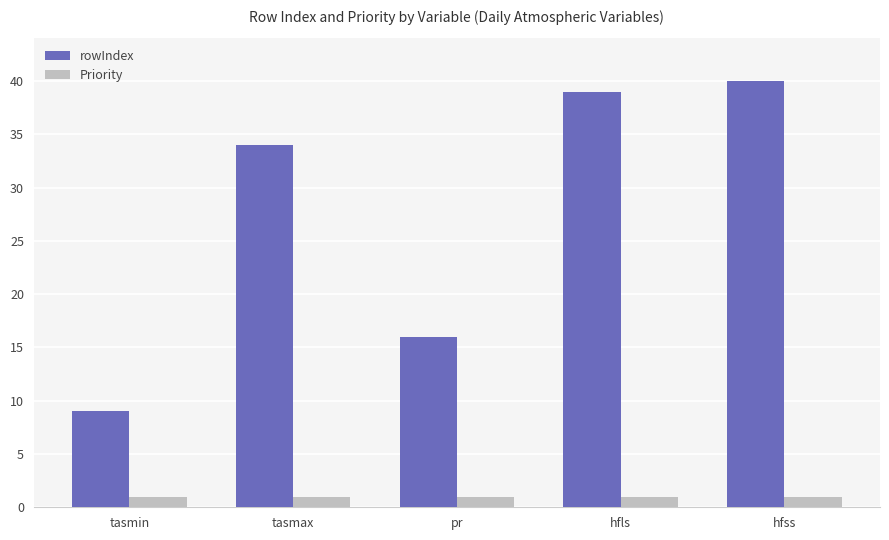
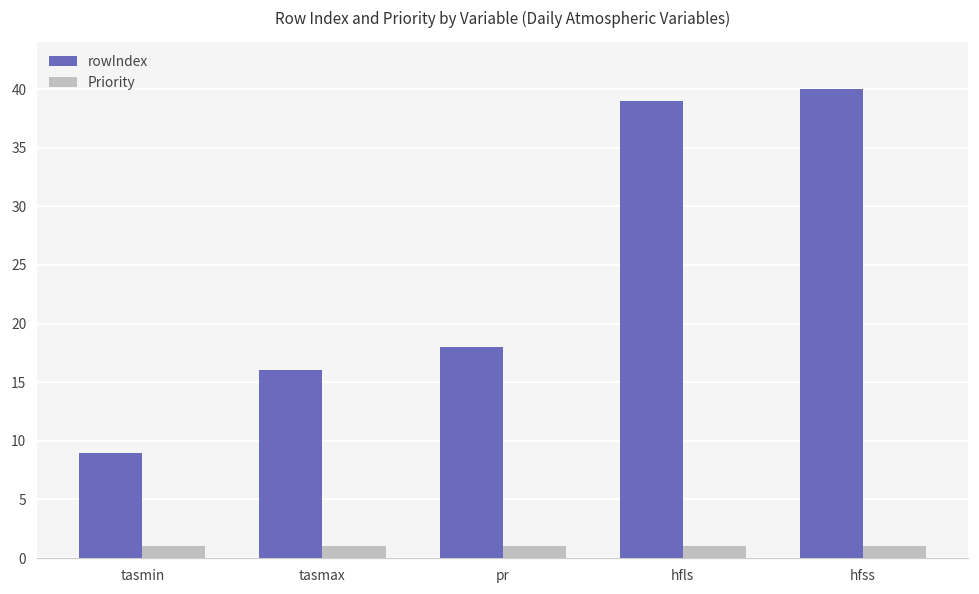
  {
    "rowIndex": {
      "tasmin": 9,
-     "tasmax": 34,
-     "pr": 16,
+     "tasmax": 16,
+     "pr": 18,
      "hfls": 39,
      "hfss": 40
    },
    "Priority": {
      "tasmin": 1,
      "tasmax": 1,
      "pr": 1,
      "hfls": 1,
      "hfss": 1
    }
  }
